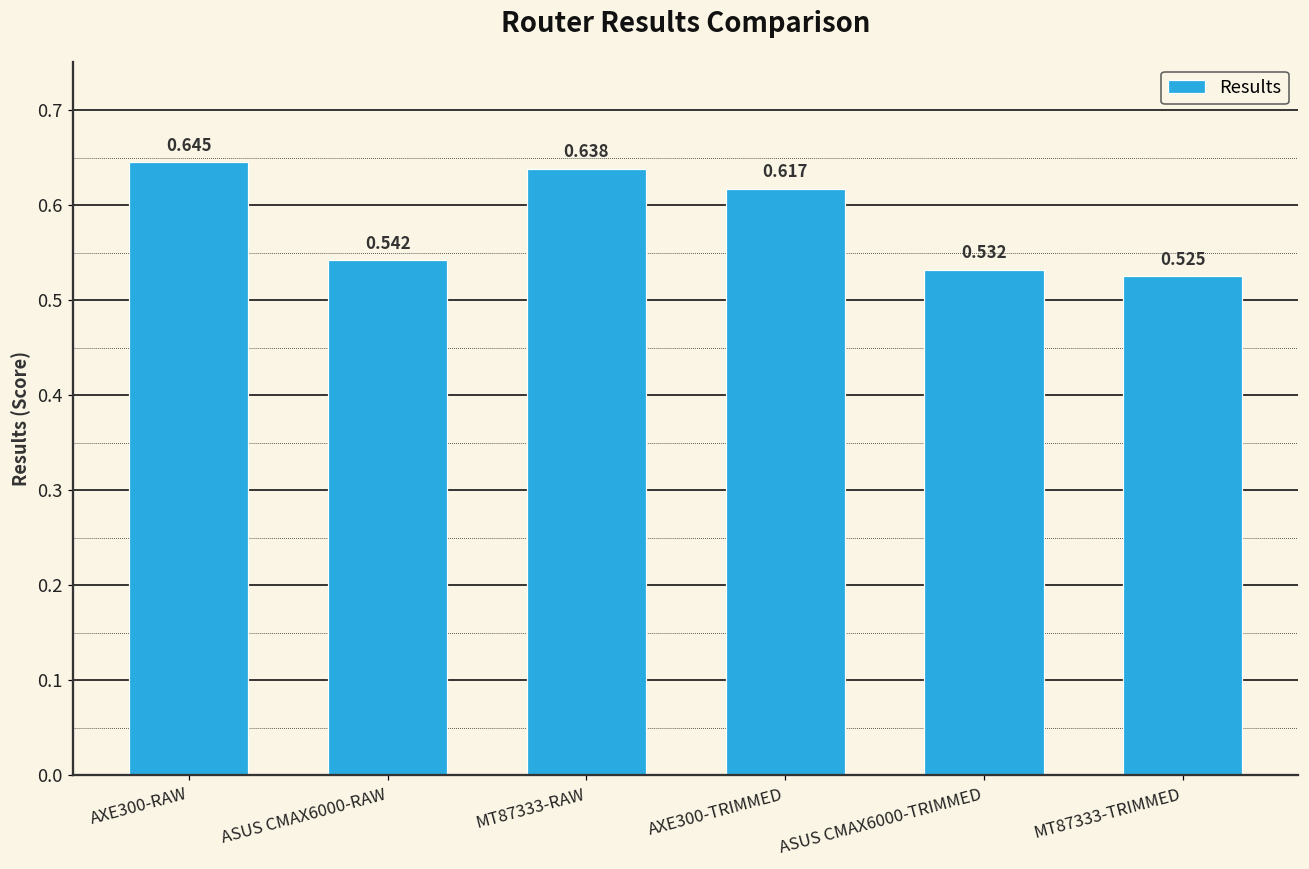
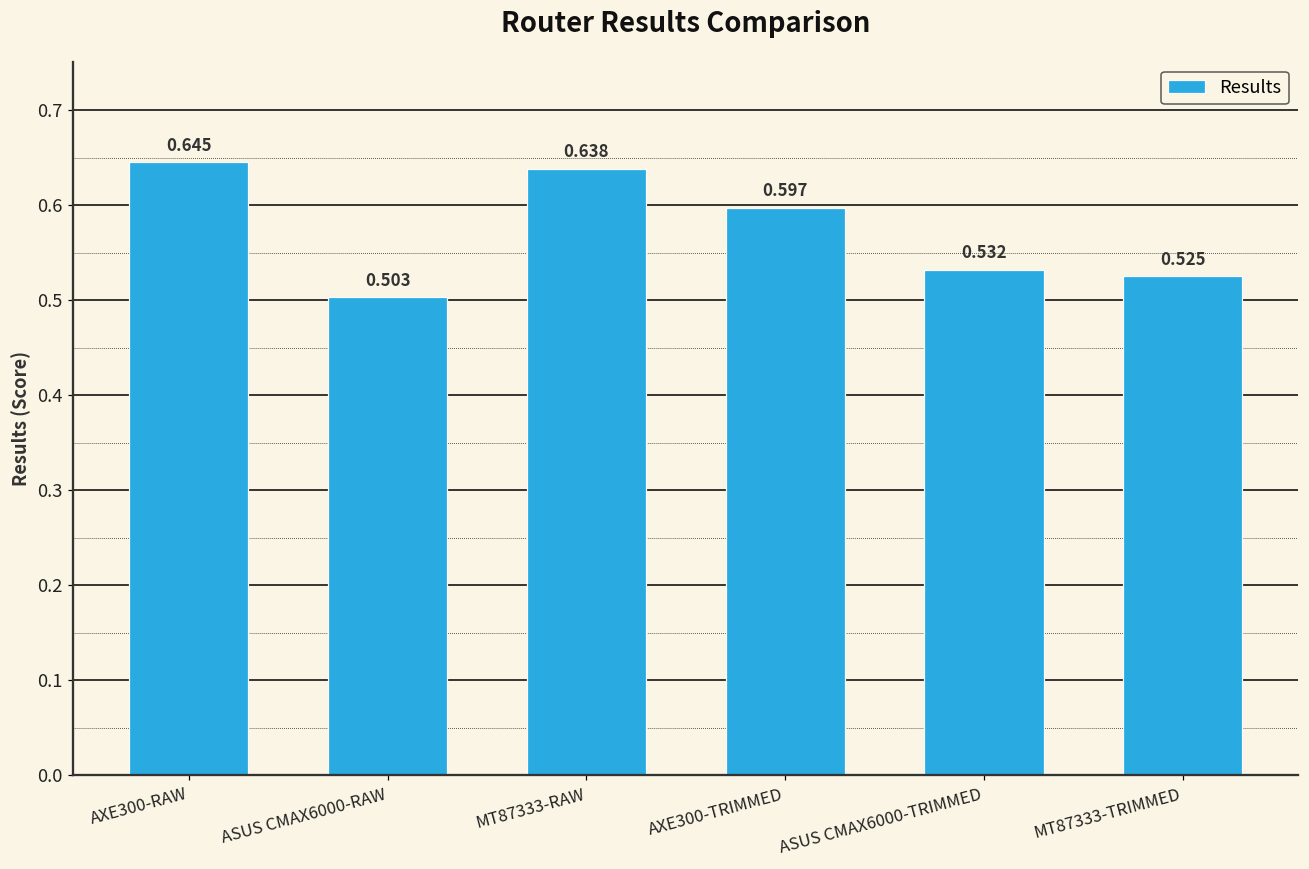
  {
    "AXE300-RAW": 0.645,
-   "ASUS CMAX6000-RAW": 0.542,
+   "ASUS CMAX6000-RAW": 0.503,
    "MT87333-RAW": 0.638,
-   "AXE300-TRIMMED": 0.617,
+   "AXE300-TRIMMED": 0.597,
    "ASUS CMAX6000-TRIMMED": 0.532,
    "MT87333-TRIMMED": 0.525
  }
